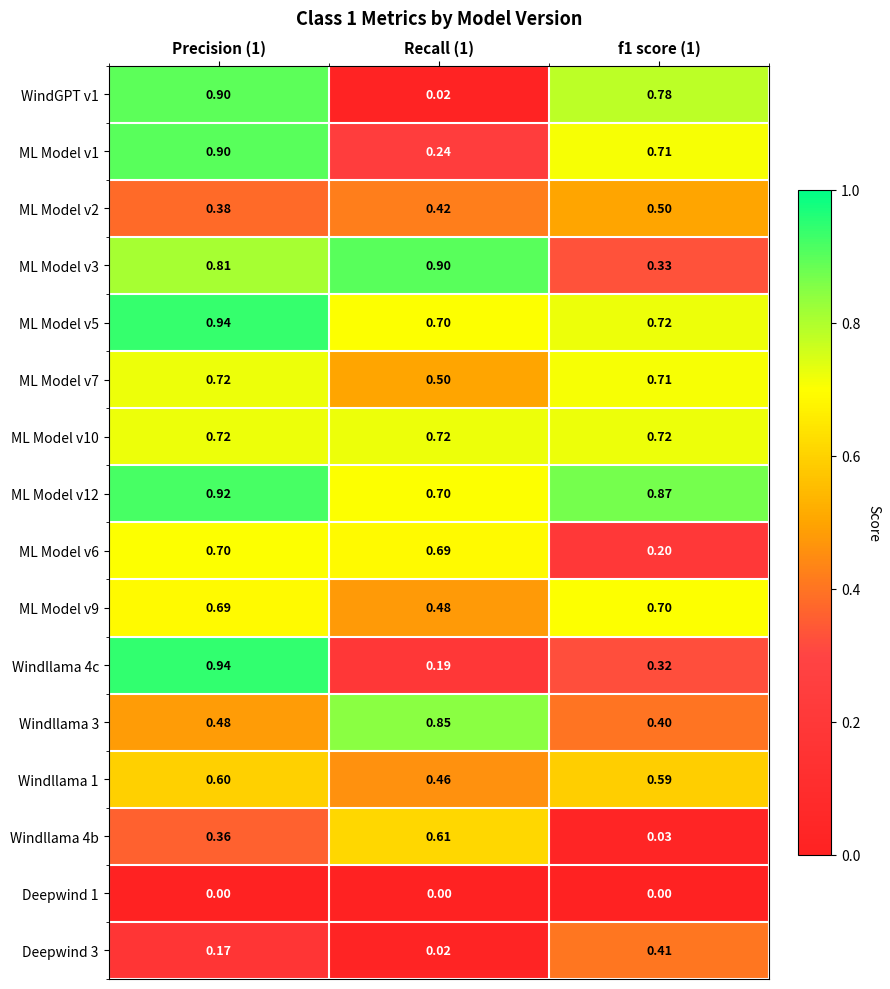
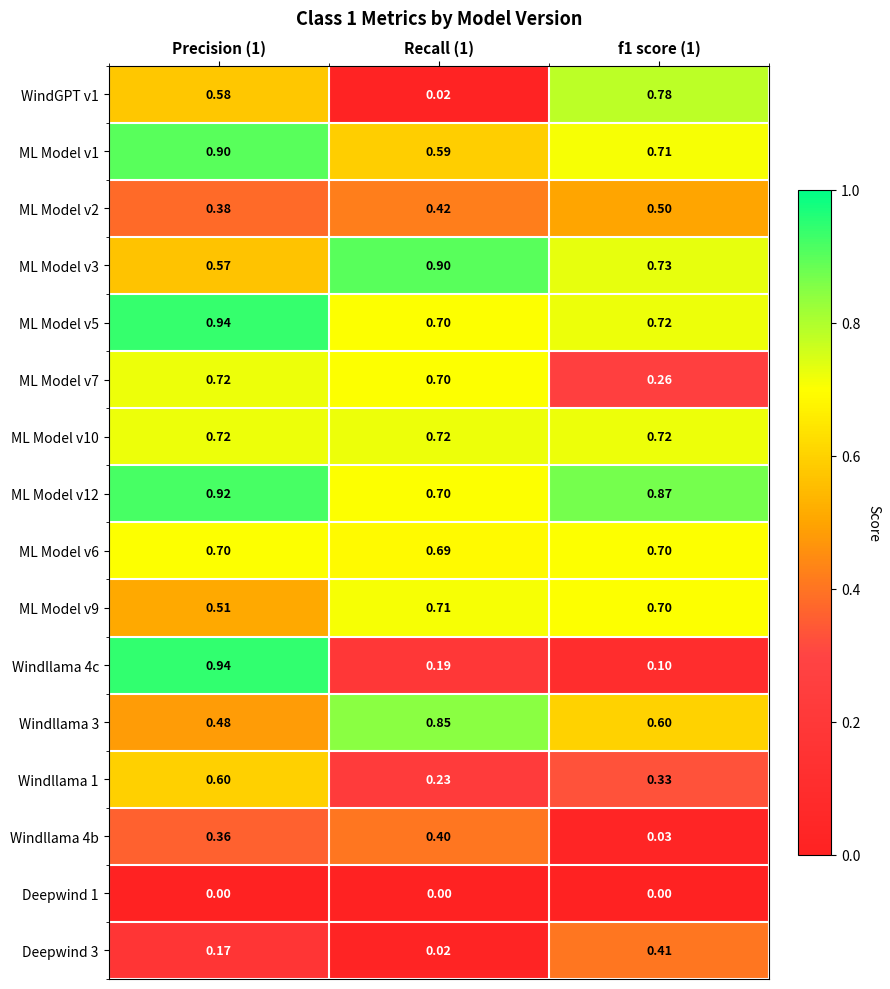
  {
    "WindGPT v1": {
-     "Precision (1)": 0.90,
+     "Precision (1)": 0.58,
      "Recall (1)": 0.02,
      "f1 score (1)": 0.78
    },
    "ML Model v1": {
      "Precision (1)": 0.90,
-     "Recall (1)": 0.24,
+     "Recall (1)": 0.59,
      "f1 score (1)": 0.71
    },
    "ML Model v2": {
      "Precision (1)": 0.38,
      "Recall (1)": 0.42,
      "f1 score (1)": 0.50
    },
    "ML Model v3": {
-     "Precision (1)": 0.81,
+     "Precision (1)": 0.57,
      "Recall (1)": 0.90,
-     "f1 score (1)": 0.33
+     "f1 score (1)": 0.73
    },
    "ML Model v5": {
      "Precision (1)": 0.94,
      "Recall (1)": 0.70,
      "f1 score (1)": 0.72
    },
    "ML Model v7": {
      "Precision (1)": 0.72,
-     "Recall (1)": 0.50,
-     "f1 score (1)": 0.71
+     "Recall (1)": 0.70,
+     "f1 score (1)": 0.26
    },
    "ML Model v10": {
      "Precision (1)": 0.72,
      "Recall (1)": 0.72,
      "f1 score (1)": 0.72
    },
    "ML Model v12": {
      "Precision (1)": 0.92,
      "Recall (1)": 0.70,
      "f1 score (1)": 0.87
    },
    "ML Model v6": {
      "Precision (1)": 0.70,
      "Recall (1)": 0.69,
-     "f1 score (1)": 0.20
+     "f1 score (1)": 0.70
    },
    "ML Model v9": {
-     "Precision (1)": 0.69,
-     "Recall (1)": 0.48,
+     "Precision (1)": 0.51,
+     "Recall (1)": 0.71,
      "f1 score (1)": 0.70
    },
    "Windllama 4c": {
      "Precision (1)": 0.94,
      "Recall (1)": 0.19,
-     "f1 score (1)": 0.32
+     "f1 score (1)": 0.10
    },
    "Windllama 3": {
      "Precision (1)": 0.48,
      "Recall (1)": 0.85,
-     "f1 score (1)": 0.40
+     "f1 score (1)": 0.60
    },
    "Windllama 1": {
      "Precision (1)": 0.60,
-     "Recall (1)": 0.46,
-     "f1 score (1)": 0.59
+     "Recall (1)": 0.23,
+     "f1 score (1)": 0.33
    },
    "Windllama 4b": {
      "Precision (1)": 0.36,
-     "Recall (1)": 0.61,
+     "Recall (1)": 0.40,
      "f1 score (1)": 0.03
    },
    "Deepwind 1": {
      "Precision (1)": 0.00,
      "Recall (1)": 0.00,
      "f1 score (1)": 0.00
    },
    "Deepwind 3": {
      "Precision (1)": 0.17,
      "Recall (1)": 0.02,
      "f1 score (1)": 0.41
    }
  }
